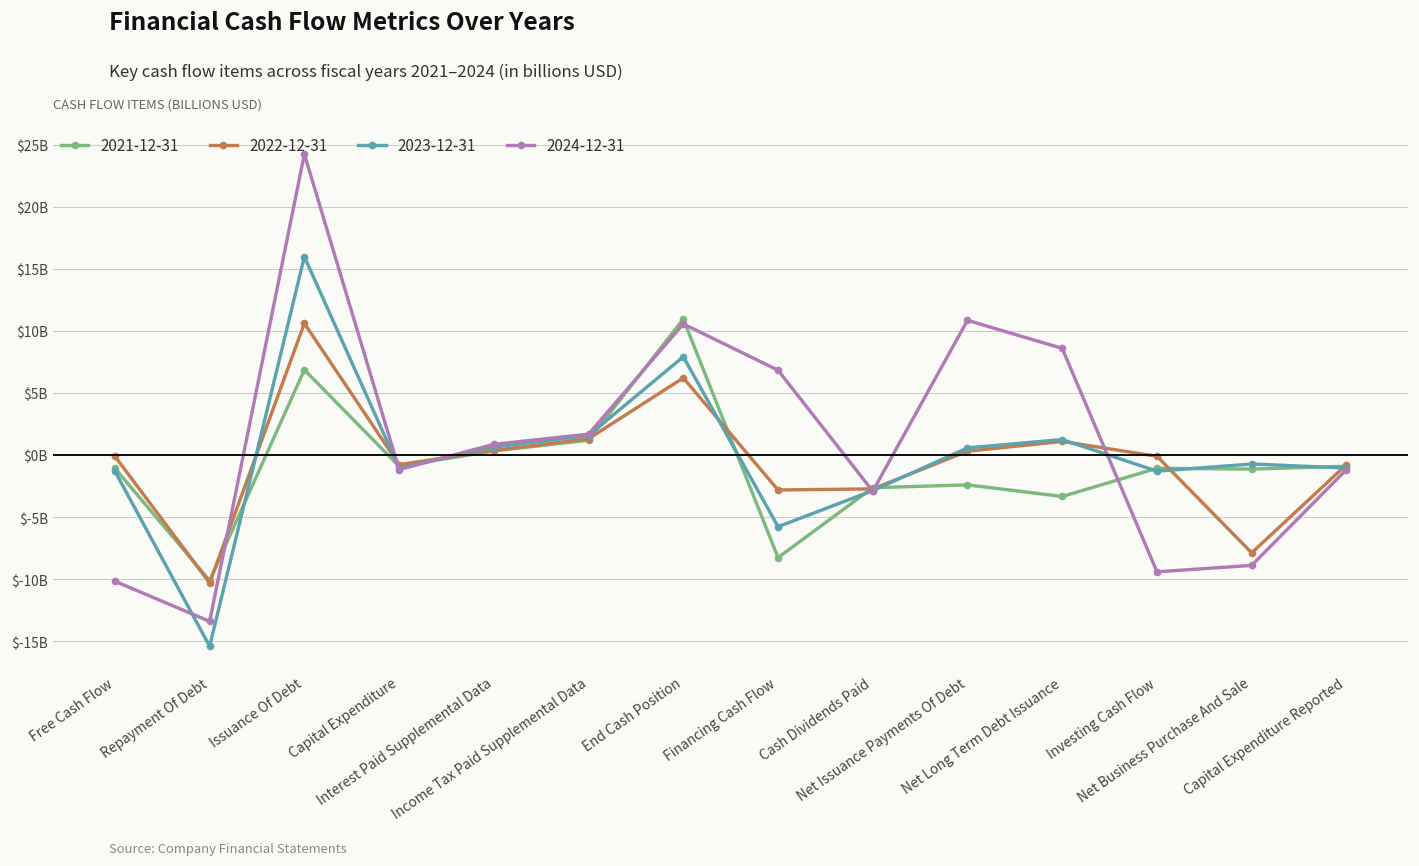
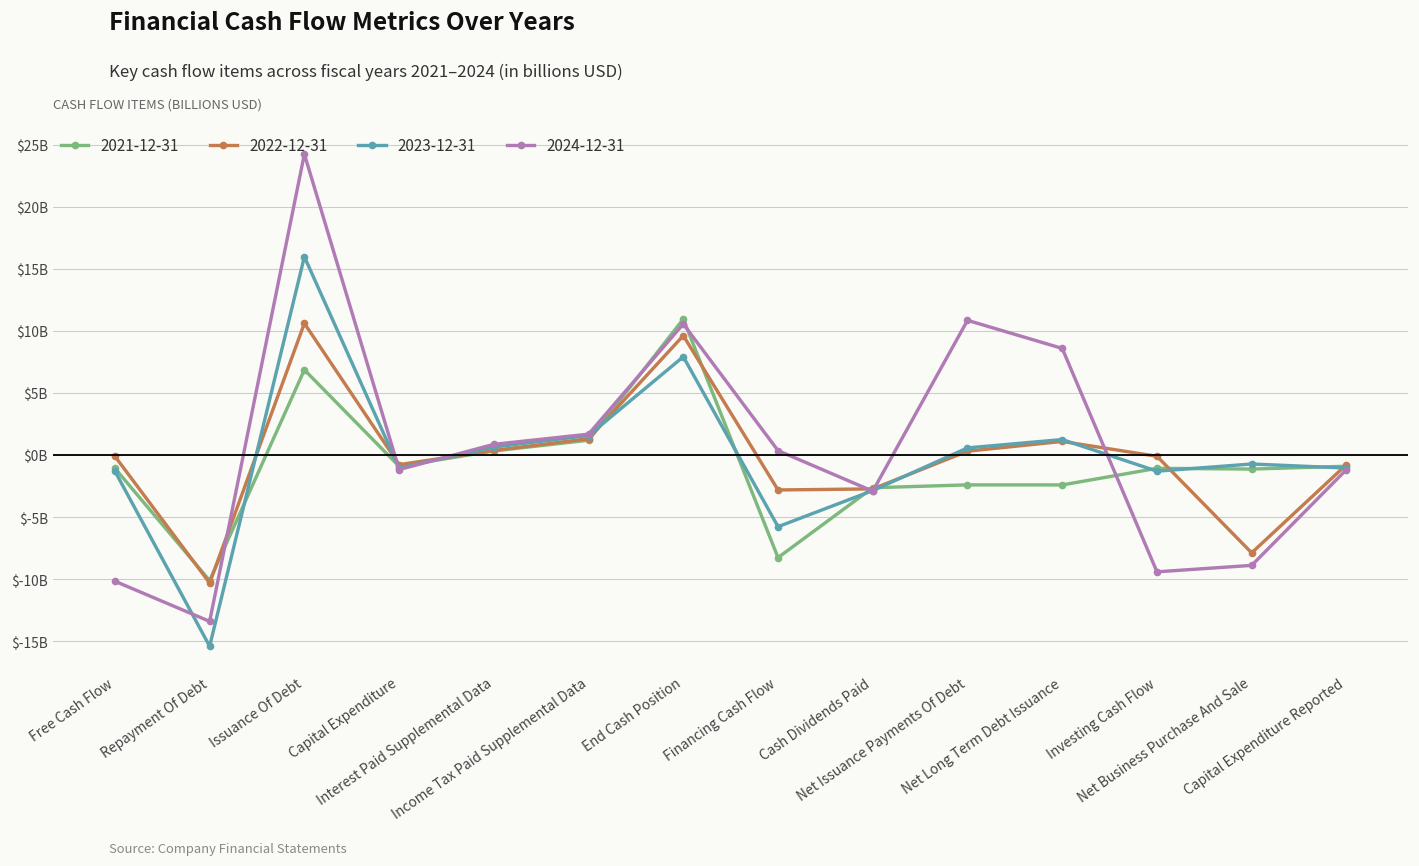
  {
    "2021-12-31": {
      "Free Cash Flow": "$-1100000000",
      "Issuance Of Debt": "$6900000000",
      "End Cash Position": "$11000000000",
      "Financing Cash Flow": "$-8300000000",
      "Net Issuance Payments Of Debt": "$-2400000000",
-     "Net Long Term Debt Issuance": "$-3300000000",
+     "Net Long Term Debt Issuance": "$-2400000000",
      "Investing Cash Flow": "$-1100000000",
      "Net Business Purchase And Sale": "$-1100000000"
    },
    "2022-12-31": {
      "Free Cash Flow": "$-100000000",
      "Issuance Of Debt": "$10600000000",
-     "End Cash Position": "$6200000000",
+     "End Cash Position": "$9600000000",
      "Financing Cash Flow": "$-2800000000",
      "Net Issuance Payments Of Debt": "$300000000",
      "Investing Cash Flow": "$-100000000",
      "Net Business Purchase And Sale": "$-7900000000"
    },
    "2023-12-31": {
      "Free Cash Flow": "$-1300000000",
      "Repayment Of Debt": "$-15400000000",
      "Issuance Of Debt": "$16000000000",
      "End Cash Position": "$7900000000",
      "Financing Cash Flow": "$-5800000000",
      "Net Issuance Payments Of Debt": "$600000000",
      "Investing Cash Flow": "$-1300000000",
      "Net Business Purchase And Sale": "$-700000000"
    },
    "2024-12-31": {
      "Free Cash Flow": "$-10200000000",
      "Repayment Of Debt": "$-13400000000",
      "Issuance Of Debt": "$24200000000",
      "End Cash Position": "$10600000000",
-     "Financing Cash Flow": "$6800000000",
+     "Financing Cash Flow": "$400000000",
      "Net Issuance Payments Of Debt": "$10900000000",
      "Net Long Term Debt Issuance": "$8600000000",
      "Investing Cash Flow": "$-9400000000",
      "Net Business Purchase And Sale": "$-8900000000"
    }
  }
